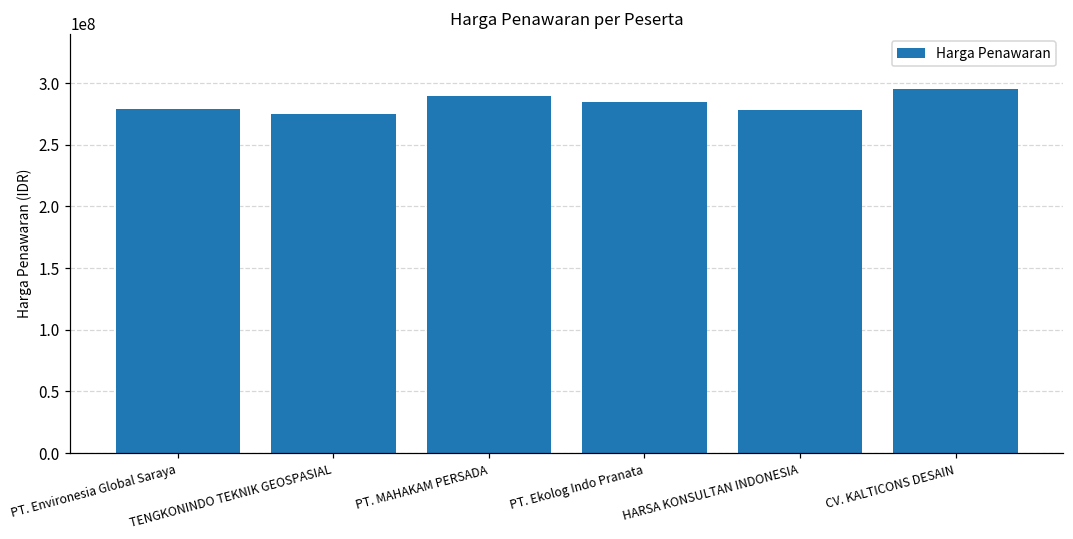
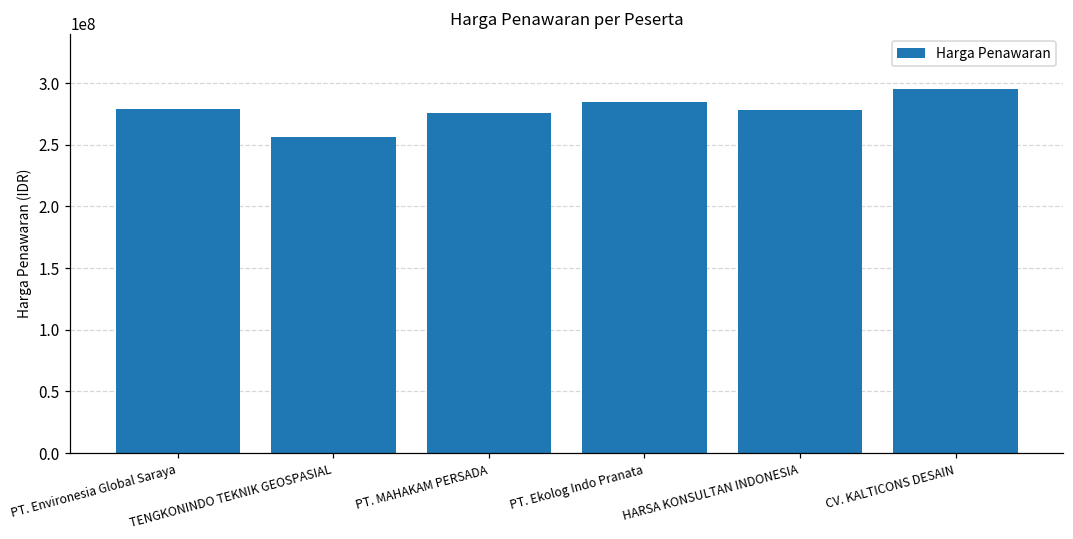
  {
    "PT. Environesia Global Saraya": 279000000,
-   "TENGKONINDO TEKNIK GEOSPASIAL": 275000000,
-   "PT. MAHAKAM PERSADA": 289000000,
+   "TENGKONINDO TEKNIK GEOSPASIAL": 257000000,
+   "PT. MAHAKAM PERSADA": 276000000,
    "PT. Ekolog Indo Pranata": 284000000,
    "HARSA KONSULTAN INDONESIA": 278000000,
    "CV. KALTICONS DESAIN": 295000000
  }
